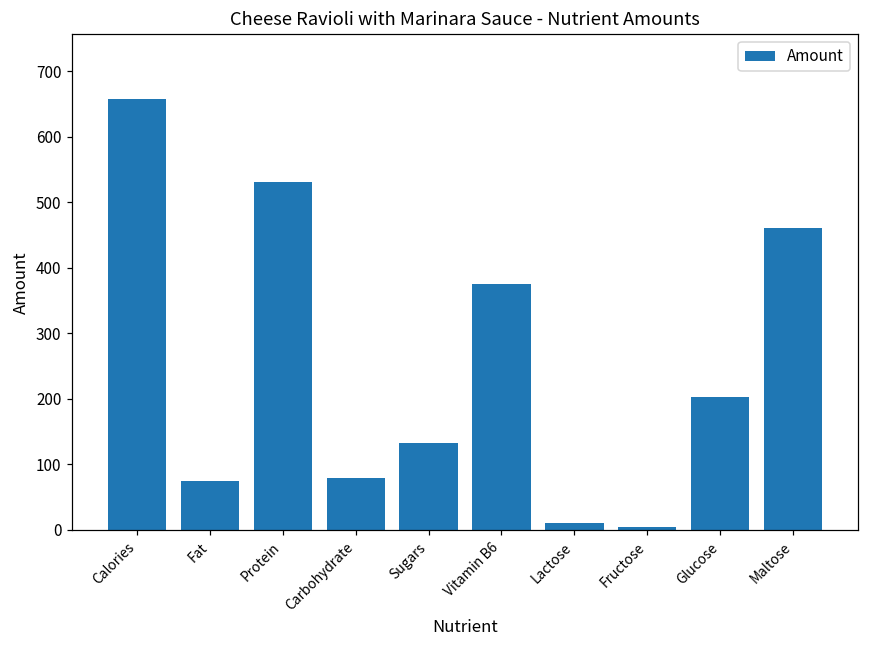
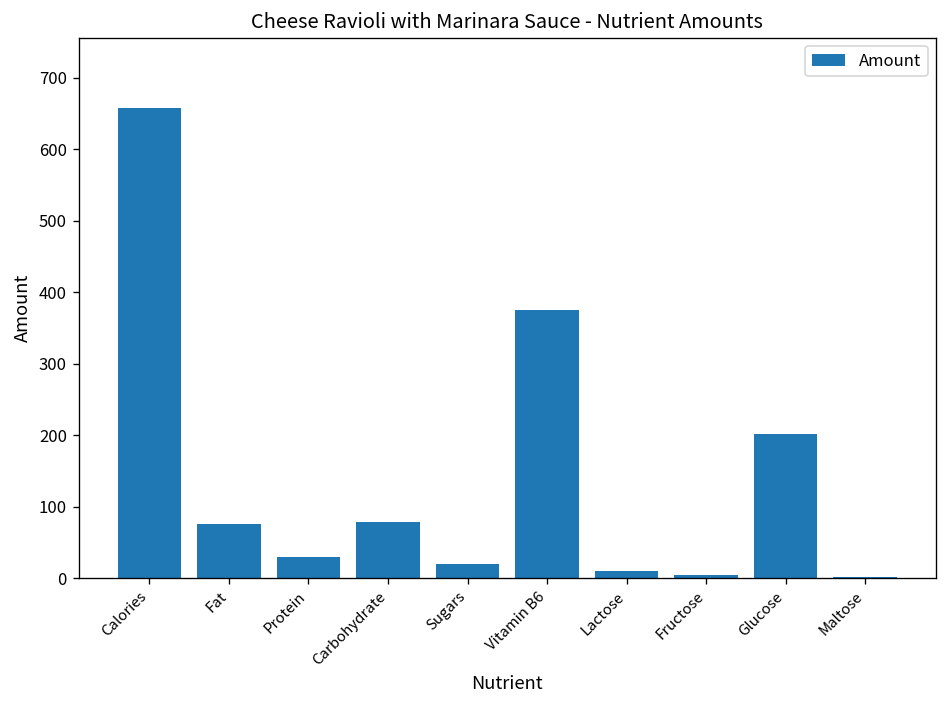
  {
    "Calories": 660,
    "Fat": 80,
-   "Protein": 530,
+   "Protein": 30,
    "Carbohydrate": 80,
-   "Sugars": 130,
+   "Sugars": 20,
    "Vitamin B6": 380,
    "Lactose": 10,
    "Glucose": 200,
-   "Maltose": 460
+   "Maltose": 0
  }
